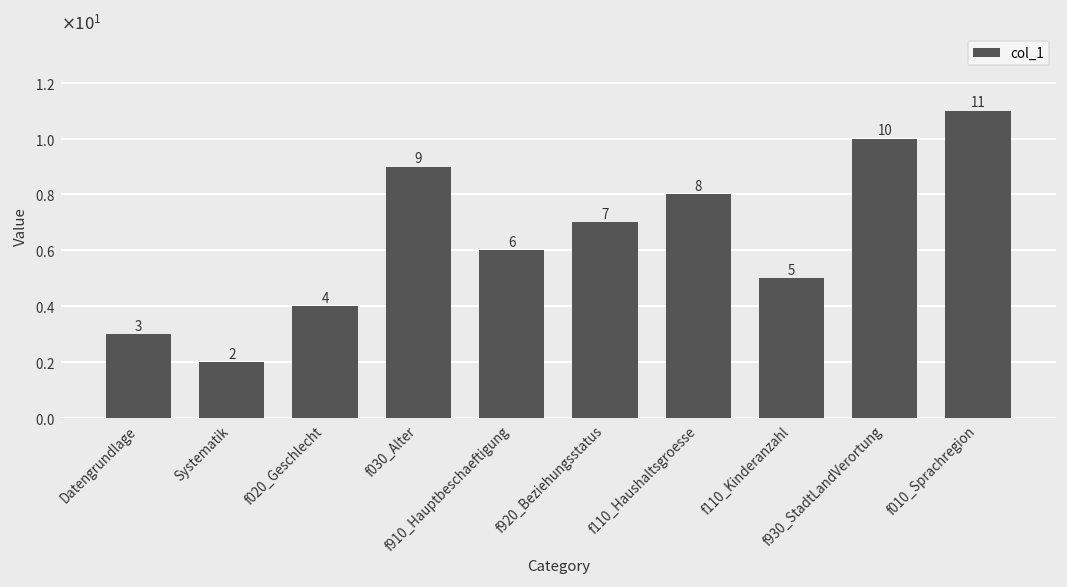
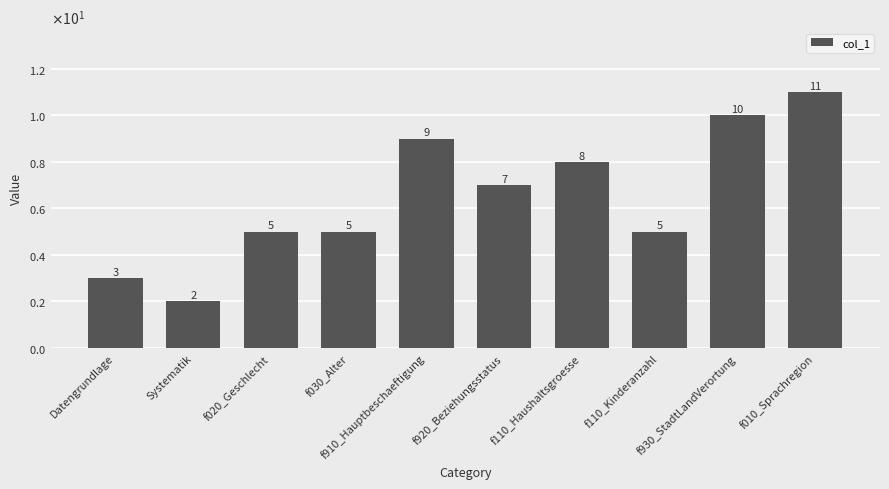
  {
    "Datengrundlage": 3,
    "Systematik": 2,
-   "f020_Geschlecht": 4,
-   "f030_Alter": 9,
-   "f910_Hauptbeschaeftigung": 6,
+   "f020_Geschlecht": 5,
+   "f030_Alter": 5,
+   "f910_Hauptbeschaeftigung": 9,
    "f920_Beziehungsstatus": 7,
    "f110_Haushaltsgroesse": 8,
    "f110_Kinderanzahl": 5,
    "f930_StadtLandVerortung": 10,
    "f010_Sprachregion": 11
  }
